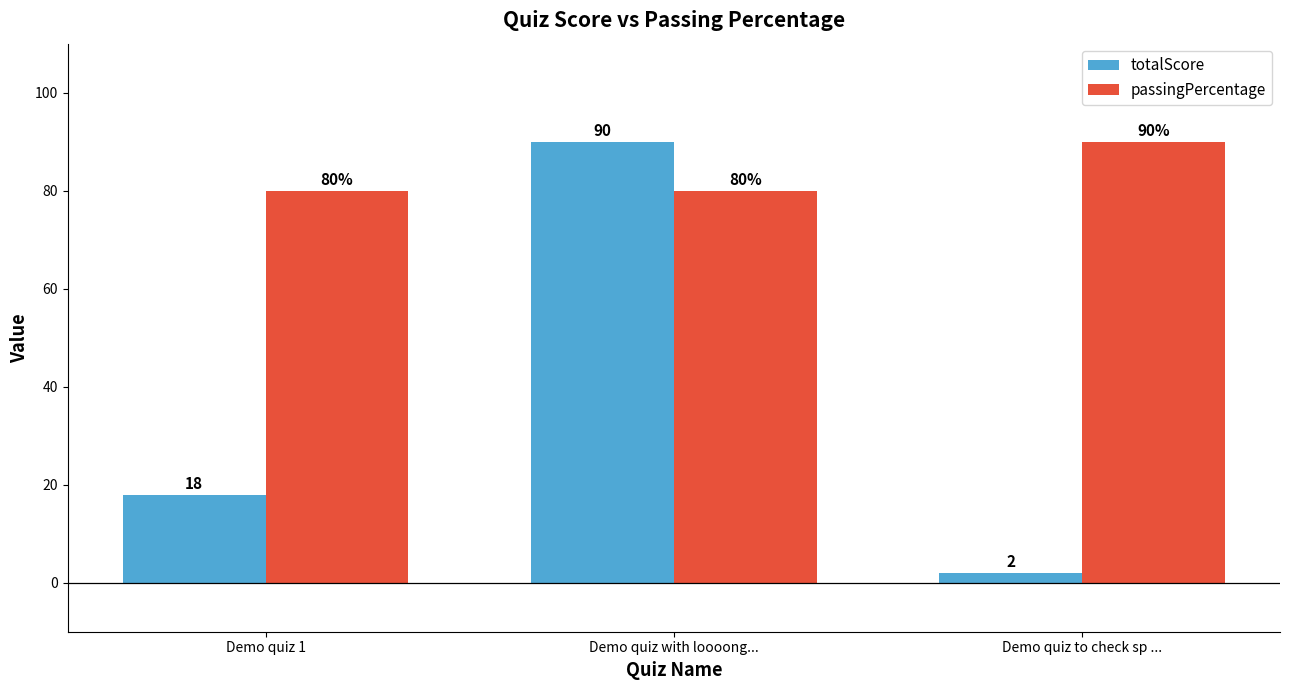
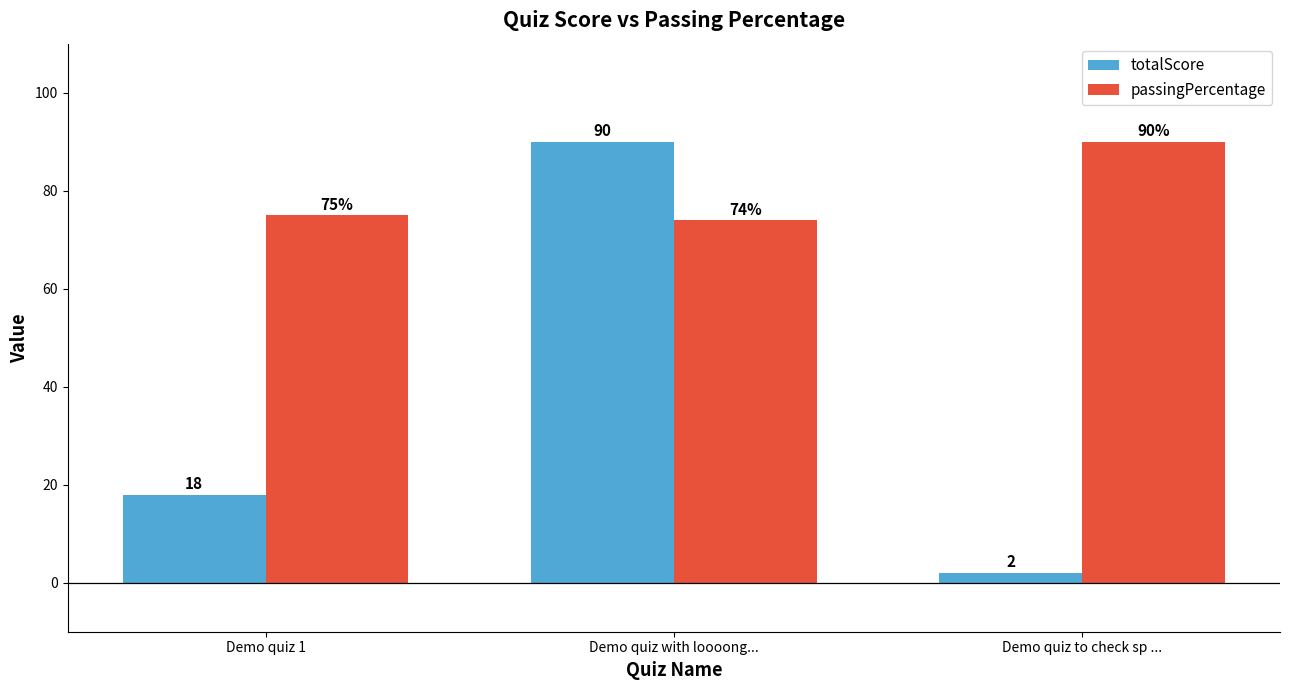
  {
    "totalScore": {
      "Demo quiz 1": "18",
      "Demo quiz with loooong...": "90",
      "Demo quiz to check sp ...": "2"
    },
    "passingPercentage": {
-     "Demo quiz 1": "80%",
-     "Demo quiz with loooong...": "80%",
+     "Demo quiz 1": "75%",
+     "Demo quiz with loooong...": "74%",
      "Demo quiz to check sp ...": "90%"
    }
  }
